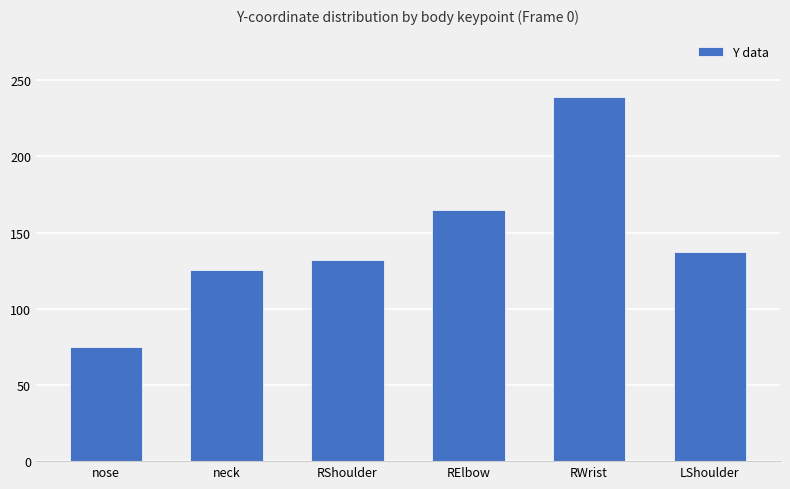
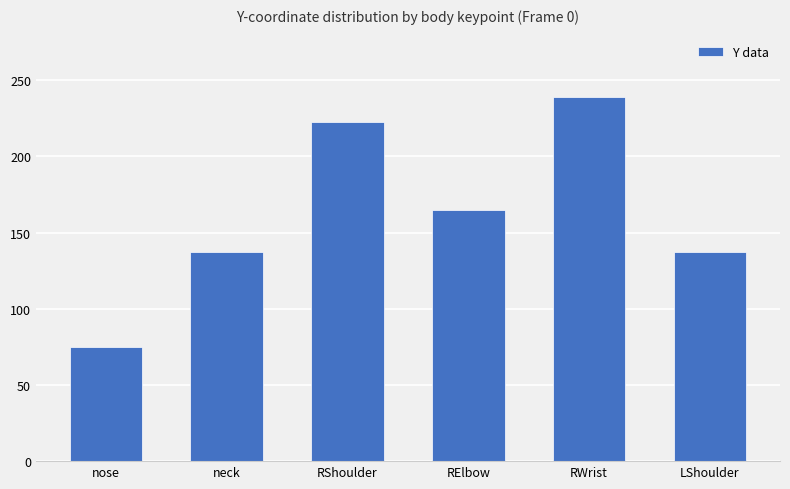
  {
    "nose": 75,
-   "neck": 125,
-   "RShoulder": 132,
+   "neck": 137,
+   "RShoulder": 223,
    "RElbow": 165,
    "RWrist": 239,
    "LShoulder": 137
  }
